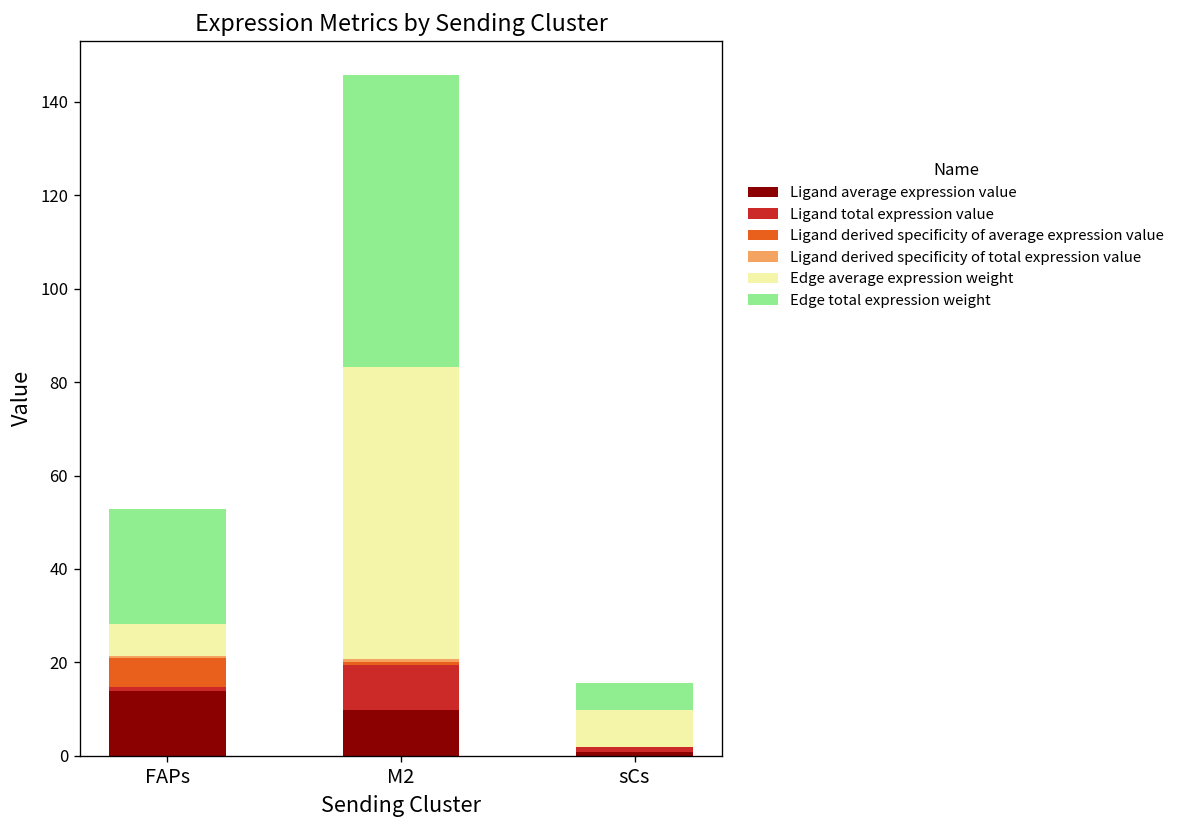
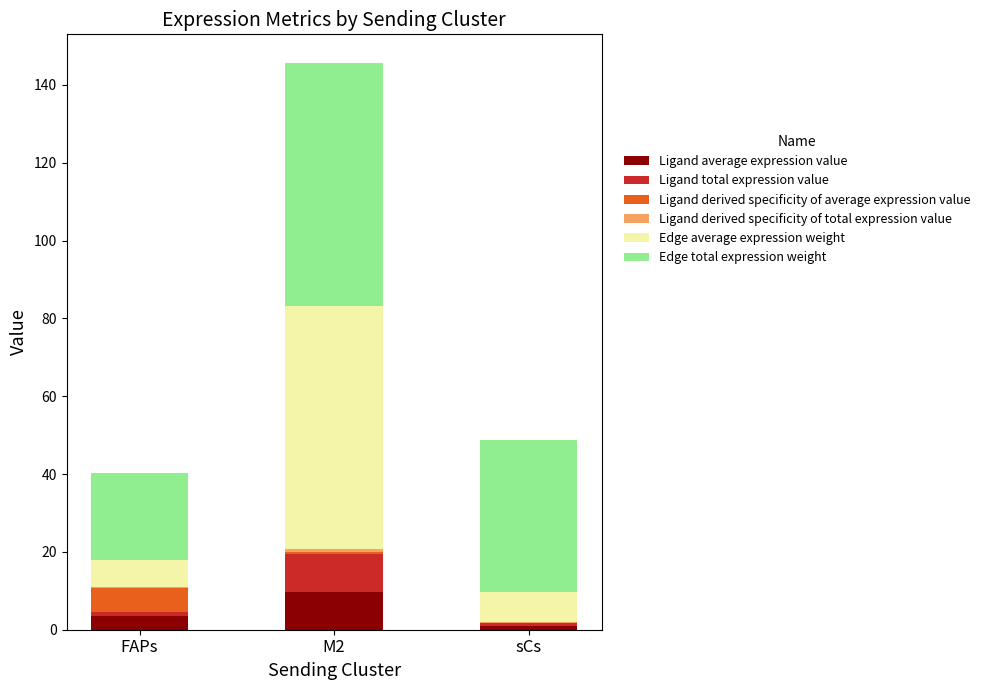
  {
    "Ligand average expression value": {
-     "FAPs": 14,
+     "FAPs": 3,
      "M2": 10,
      "sCs": 1
    },
    "Ligand total expression value": {
      "FAPs": 1,
      "M2": 10,
      "sCs": 1
    },
    "Ligand derived specificity of average expression value": {
      "FAPs": 6,
      "M2": 1
    },
    "Ligand derived specificity of total expression value": {
      "M2": 1
    },
    "Edge average expression weight": {
      "FAPs": 7,
      "M2": 62,
      "sCs": 8
    },
    "Edge total expression weight": {
-     "FAPs": 25,
+     "FAPs": 22,
      "M2": 62,
-     "sCs": 6
+     "sCs": 39
    }
  }
